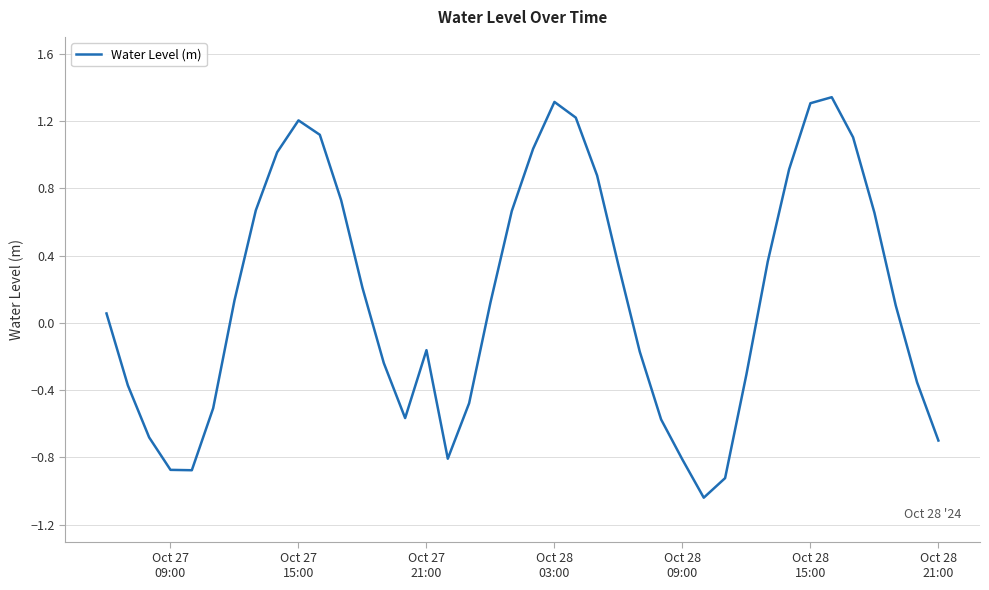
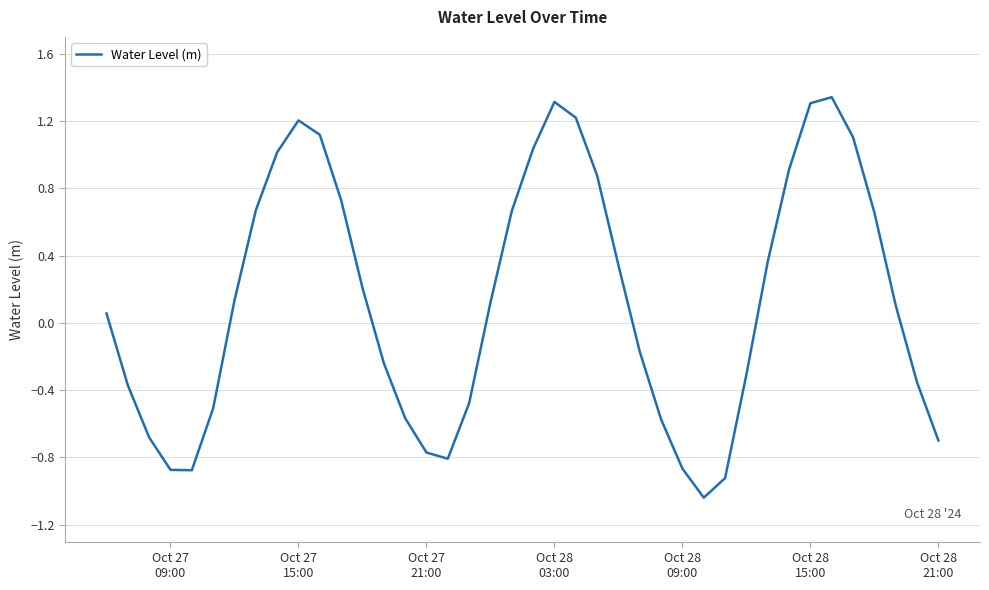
  {
    "Oct 27 09:00": -0.87,
    "Oct 27 15:00": 1.20,
-   "Oct 27 21:00": -0.16,
+   "Oct 27 21:00": -0.77,
    "Oct 28 03:00": 1.31,
-   "Oct 28 09:00": -0.81,
+   "Oct 28 09:00": -0.87,
    "Oct 28 15:00": 1.31,
    "Oct 28 21:00": -0.70
  }
